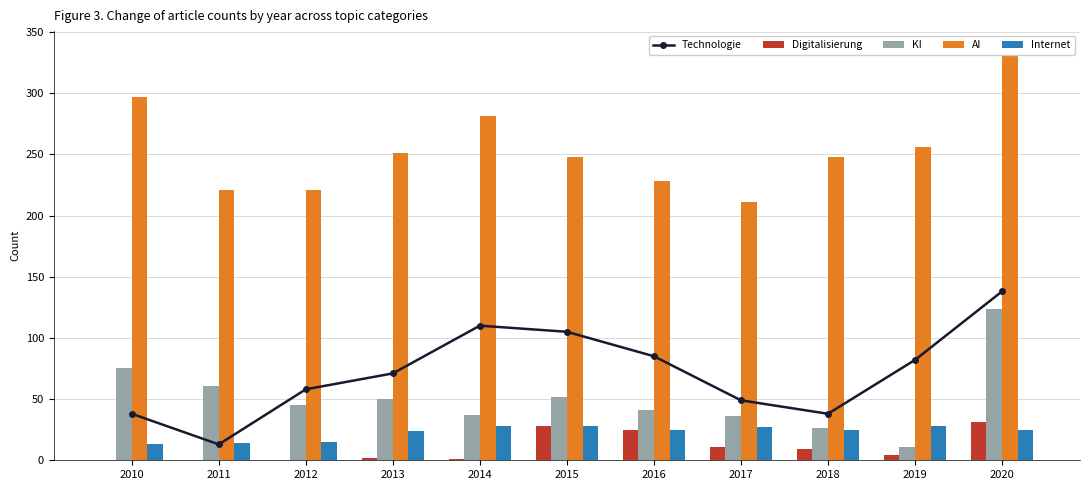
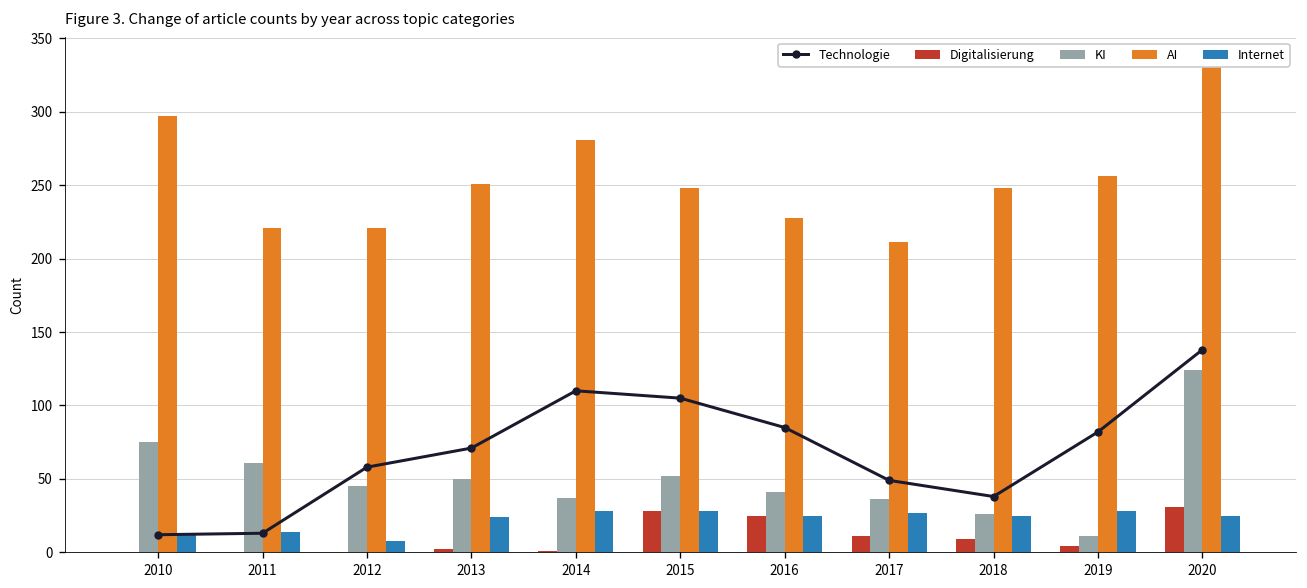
  {
    "Digitalisierung": {
      "2010": 0,
      "2011": 0,
      "2012": 0,
      "2015": 28,
      "2016": 25,
      "2017": 11,
      "2018": 9,
      "2019": 4,
      "2020": 31
    },
    "Technologie": {
-     "2010": 38,
+     "2010": 12,
      "2011": 13,
      "2012": 58,
      "2013": 71,
      "2014": 110,
      "2015": 105,
      "2016": 85,
      "2017": 49,
      "2018": 38,
      "2019": 82,
      "2020": 138
    },
    "KI": {
      "2010": 75,
      "2011": 61,
      "2012": 45,
      "2013": 50,
      "2014": 37,
      "2015": 52,
      "2016": 41,
      "2017": 36,
      "2018": 26,
      "2019": 11,
      "2020": 124
    },
    "AI": {
      "2010": 297,
      "2011": 221,
      "2012": 221,
      "2013": 251,
      "2014": 281,
      "2015": 248,
      "2016": 228,
      "2017": 211,
      "2018": 248,
      "2019": 256
    },
    "Internet": {
      "2010": 13,
      "2011": 14,
-     "2012": 15,
+     "2012": 8,
      "2013": 24,
      "2014": 28,
      "2015": 28,
      "2016": 25,
      "2017": 27,
      "2018": 25,
      "2019": 28,
      "2020": 25
    }
  }
